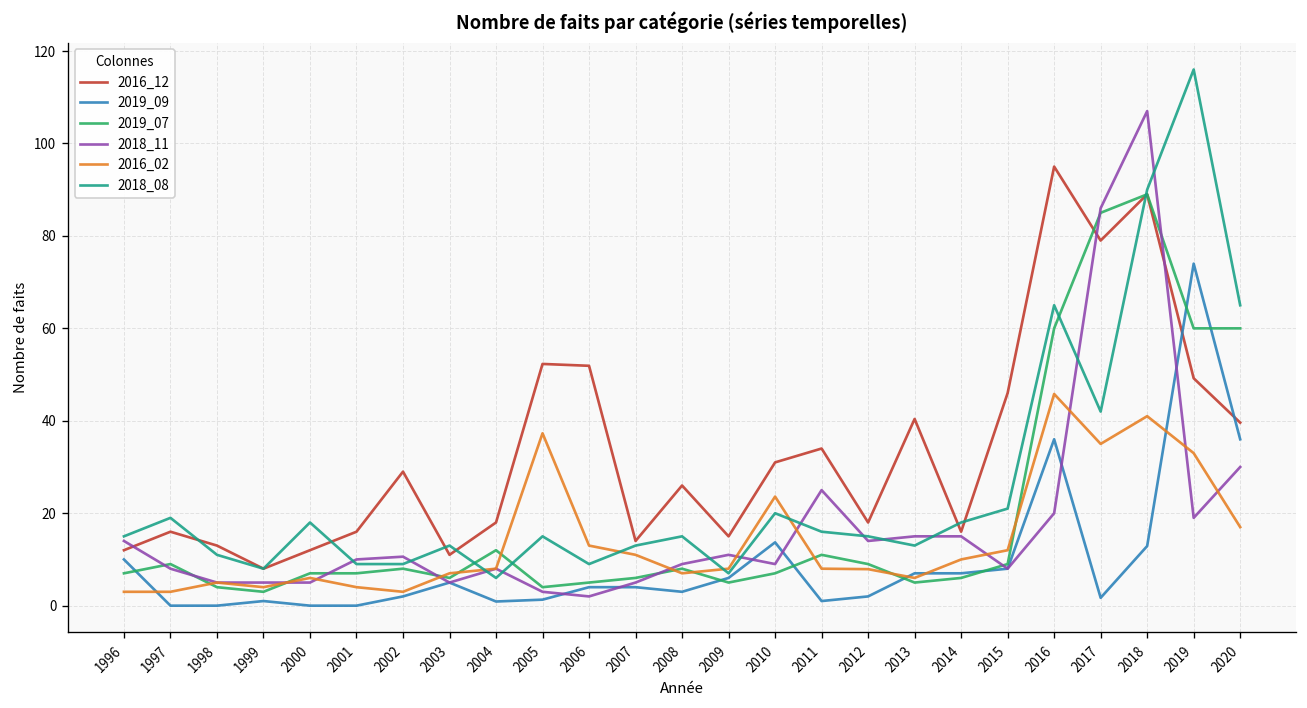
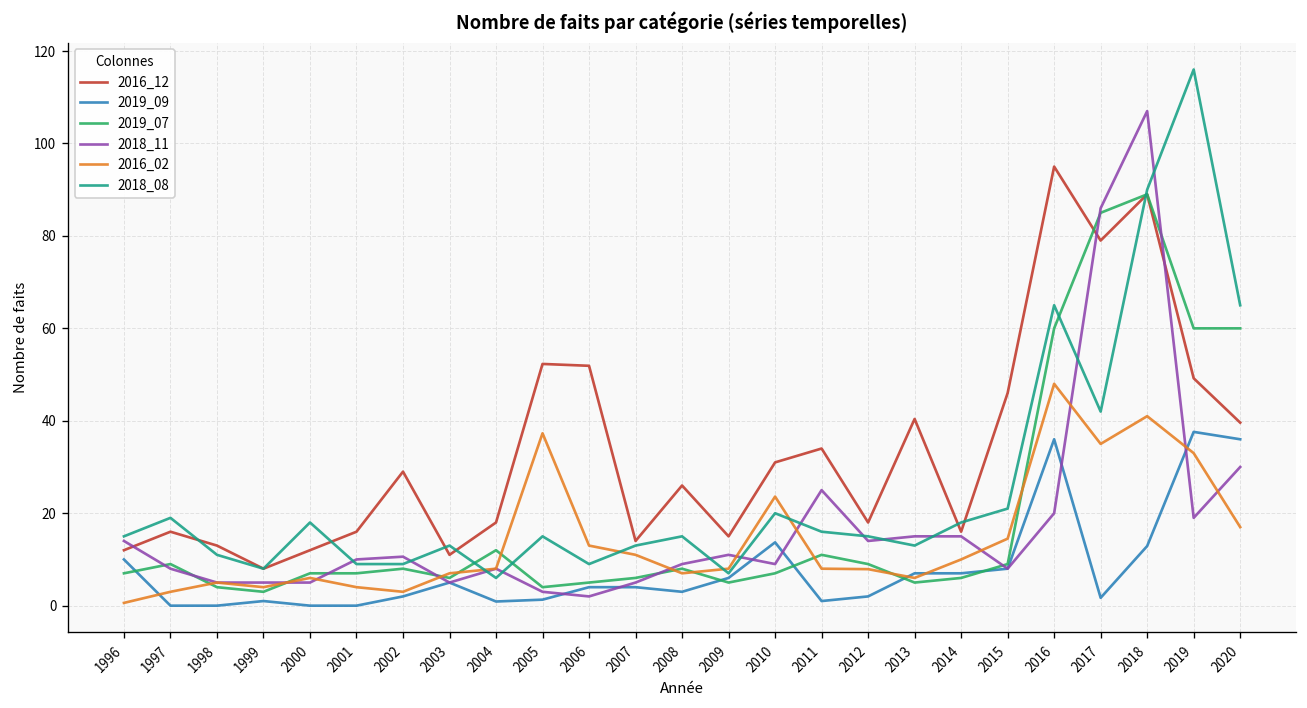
  {
    "2016_12": {
      "1996": 12,
      "1997": 16,
      "1998": 13,
      "2000": 12,
      "2001": 16,
      "2002": 29,
      "2003": 11,
      "2004": 18,
      "2005": 52,
      "2006": 52,
      "2007": 14,
      "2008": 26,
      "2009": 15,
      "2010": 31,
      "2011": 34,
      "2012": 18,
      "2013": 40,
      "2014": 16,
      "2015": 46,
      "2016": 95,
      "2017": 79,
      "2019": 49,
      "2020": 40
    },
    "2019_09": {
      "1996": 10,
      "1997": 0,
      "1998": 0,
      "1999": 1,
      "2000": 0,
      "2001": 0,
      "2002": 2,
      "2004": 1,
      "2005": 1,
      "2006": 4,
      "2007": 4,
      "2008": 3,
      "2009": 6,
      "2010": 14,
      "2011": 1,
      "2012": 2,
      "2013": 7,
      "2014": 7,
      "2016": 36,
      "2017": 2,
      "2018": 13,
-     "2019": 74,
+     "2019": 38,
      "2020": 36
    },
    "2018_11": {
      "1996": 14,
      "1997": 8,
      "1999": 5,
      "2000": 5,
      "2001": 10,
      "2002": 11,
      "2005": 3,
      "2006": 2,
      "2007": 5,
      "2008": 9,
      "2009": 11,
      "2010": 9,
      "2011": 25,
      "2012": 14,
      "2013": 15,
      "2014": 15,
      "2016": 20,
      "2017": 86,
      "2018": 107,
      "2019": 19,
      "2020": 30
    },
    "2016_02": {
-     "1996": 3,
+     "1996": 1,
      "1997": 3,
      "1999": 4,
      "2000": 6,
      "2001": 4,
      "2002": 3,
      "2003": 7,
      "2005": 37,
      "2006": 13,
      "2007": 11,
      "2008": 7,
      "2009": 8,
      "2010": 24,
      "2011": 8,
      "2012": 8,
      "2013": 6,
      "2014": 10,
-     "2015": 12,
-     "2016": 46,
+     "2015": 15,
+     "2016": 48,
      "2017": 35,
      "2018": 41,
      "2019": 33,
      "2020": 17
    }
  }
